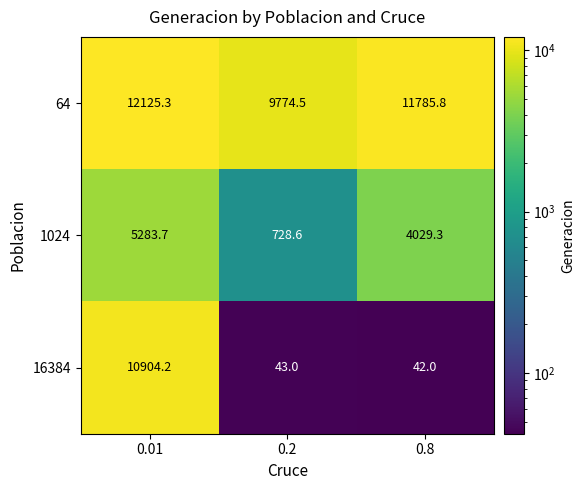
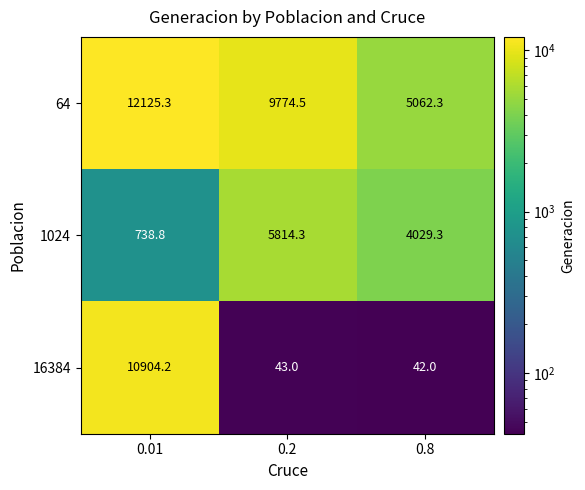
  {
    "64": {
      "0.01": 12125.3,
      "0.2": 9774.5,
-     "0.8": 11785.8
+     "0.8": 5062.3
    },
    "1024": {
-     "0.01": 5283.7,
-     "0.2": 728.6,
+     "0.01": 738.8,
+     "0.2": 5814.3,
      "0.8": 4029.3
    },
    "16384": {
      "0.01": 10904.2,
      "0.2": 43.0,
      "0.8": 42.0
    }
  }
